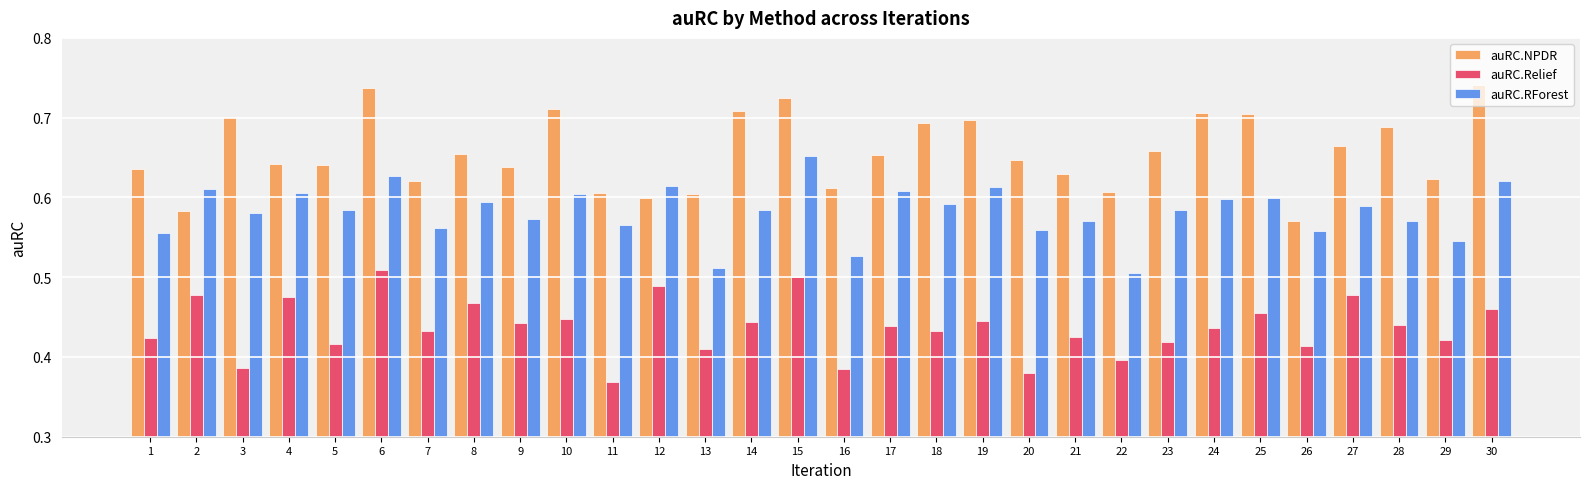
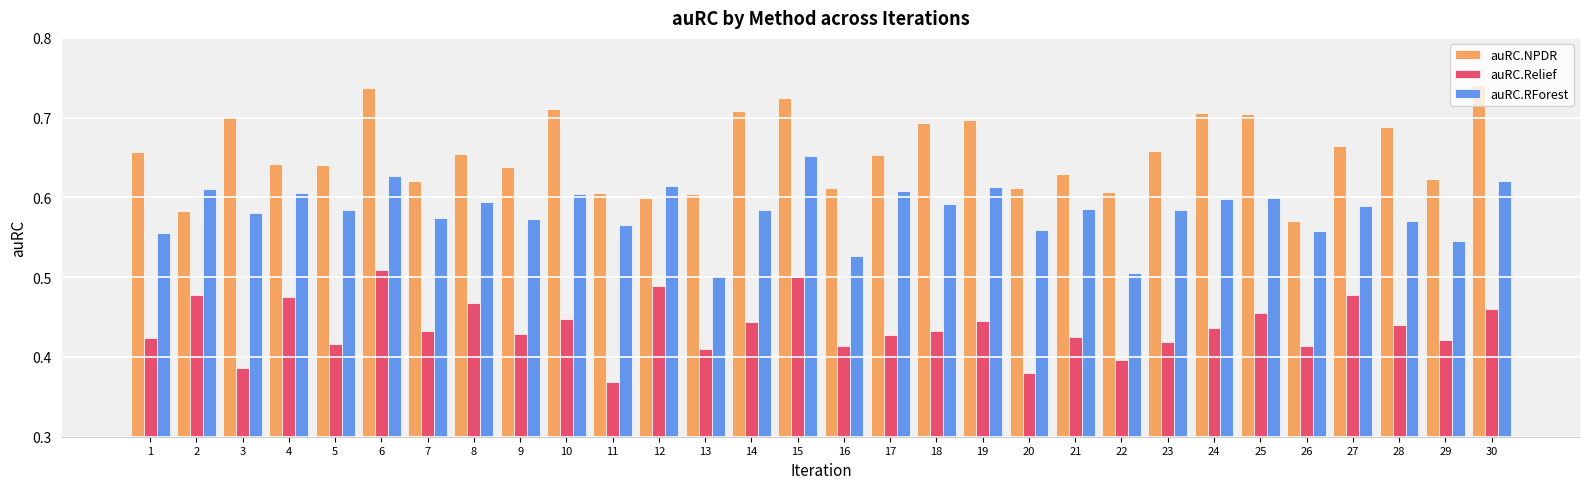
  {
    "auRC.NPDR": {
-     "1": 0.64,
+     "1": 0.66,
      "2": 0.58,
      "3": 0.70,
      "4": 0.64,
      "5": 0.64,
      "6": 0.74,
      "7": 0.62,
      "8": 0.65,
      "9": 0.64,
      "10": 0.71,
      "11": 0.61,
      "12": 0.60,
      "13": 0.60,
      "14": 0.71,
      "15": 0.72,
      "16": 0.61,
      "17": 0.65,
      "18": 0.69,
      "19": 0.70,
-     "20": 0.65,
+     "20": 0.61,
      "21": 0.63,
      "22": 0.61,
      "23": 0.66,
      "24": 0.71,
      "25": 0.70,
      "26": 0.57,
      "27": 0.66,
      "28": 0.69,
      "29": 0.62
    },
    "auRC.Relief": {
      "1": 0.42,
      "2": 0.48,
      "3": 0.39,
      "4": 0.48,
      "5": 0.42,
      "6": 0.51,
      "7": 0.43,
      "8": 0.47,
-     "9": 0.44,
+     "9": 0.43,
      "10": 0.45,
      "11": 0.37,
      "12": 0.49,
      "13": 0.41,
      "14": 0.44,
      "15": 0.50,
-     "16": 0.38,
-     "17": 0.44,
+     "16": 0.41,
+     "17": 0.43,
      "18": 0.43,
      "19": 0.45,
      "20": 0.38,
      "21": 0.42,
      "22": 0.40,
      "23": 0.42,
      "24": 0.44,
      "25": 0.46,
      "26": 0.41,
      "27": 0.48,
      "28": 0.44,
      "29": 0.42,
      "30": 0.46
    },
    "auRC.RForest": {
      "1": 0.56,
      "2": 0.61,
      "3": 0.58,
      "4": 0.61,
      "5": 0.58,
      "6": 0.63,
-     "7": 0.56,
+     "7": 0.57,
      "8": 0.59,
      "9": 0.57,
      "10": 0.60,
      "11": 0.57,
      "12": 0.61,
-     "13": 0.51,
+     "13": 0.50,
      "14": 0.58,
      "15": 0.65,
      "16": 0.53,
      "17": 0.61,
      "18": 0.59,
      "19": 0.61,
      "20": 0.56,
-     "21": 0.57,
+     "21": 0.59,
      "22": 0.51,
      "23": 0.58,
      "24": 0.60,
      "25": 0.60,
      "26": 0.56,
      "27": 0.59,
      "28": 0.57,
      "29": 0.54,
      "30": 0.62
    }
  }
